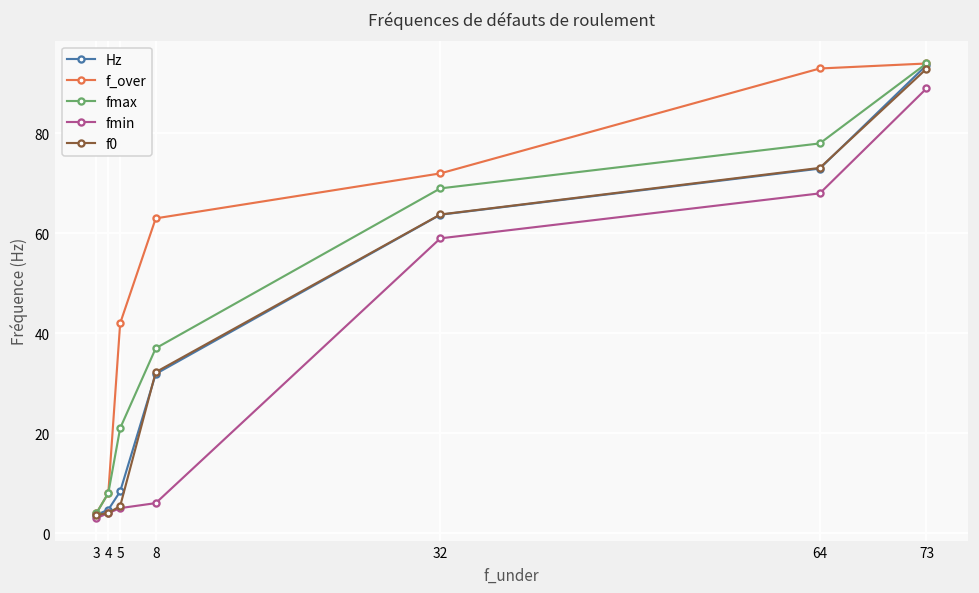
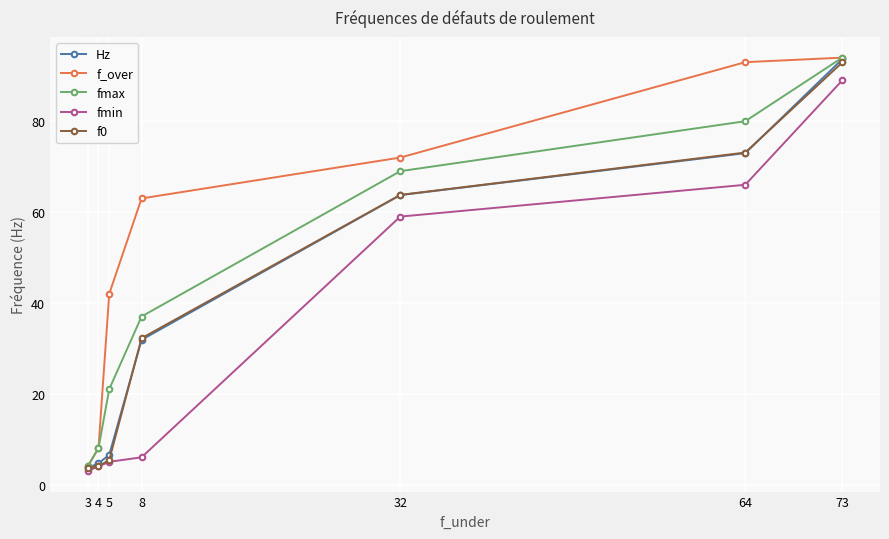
  {
    "Hz": {
      "4": 5,
-     "5": 8
+     "5": 7
    },
    "f_over": {
      "5": 42,
      "8": 63,
      "32": 72,
      "64": 93
    },
    "fmax": {
      "5": 21,
      "8": 37,
      "32": 69,
-     "64": 78
+     "64": 80
    },
    "fmin": {
      "3": 3,
      "8": 6,
      "32": 59,
-     "64": 68,
+     "64": 66,
      "73": 89
    },
    "f0": {
      "73": 93
    }
  }
